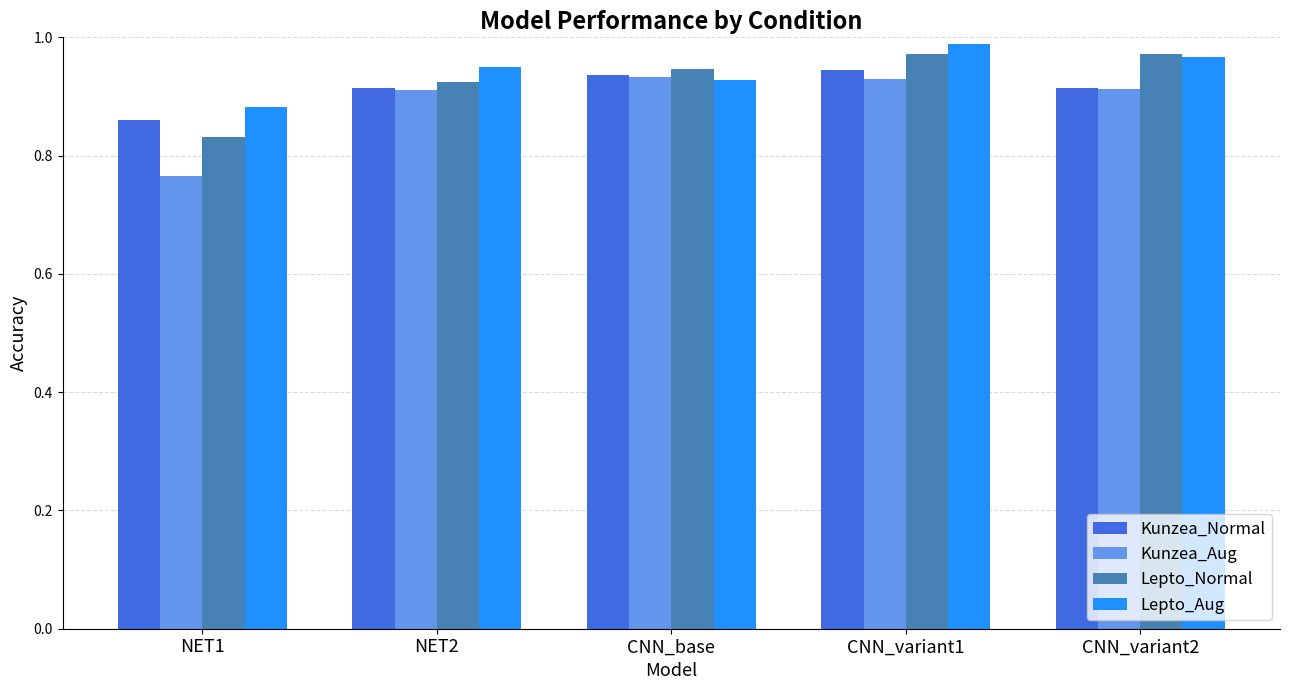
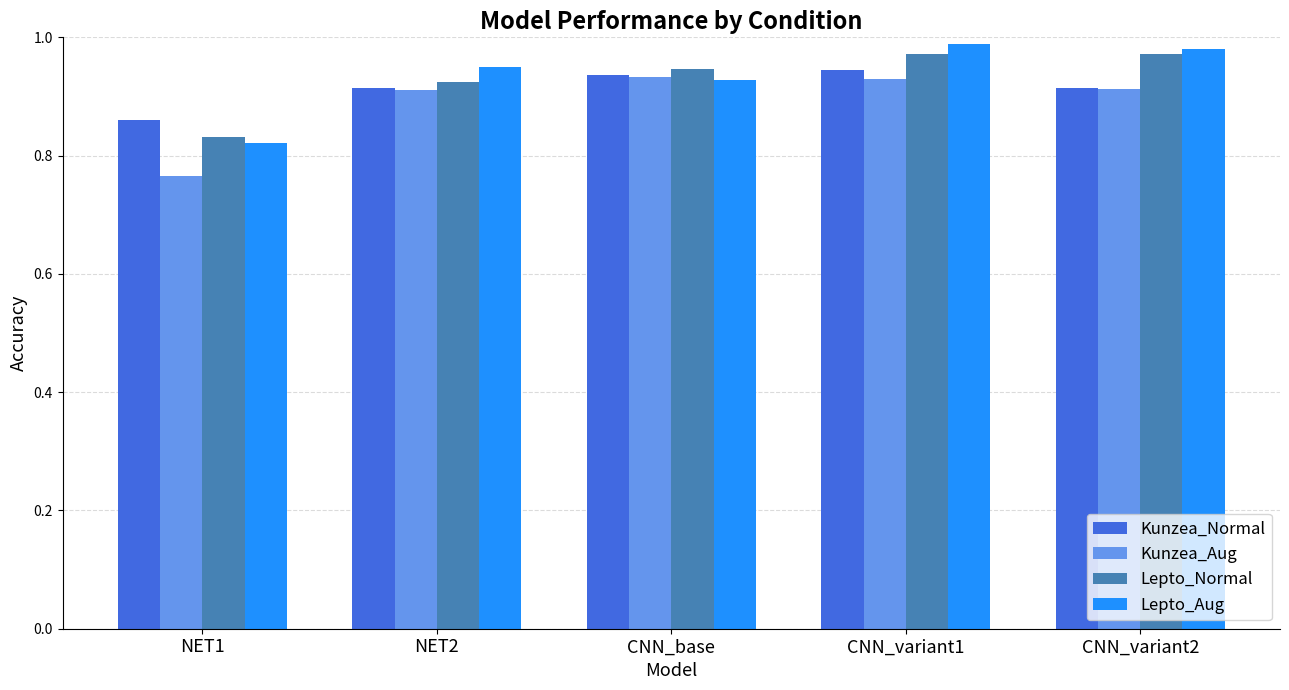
  {
    "Lepto_Aug": {
-     "NET1": 0.88,
+     "NET1": 0.82,
      "NET2": 0.95,
      "CNN_base": 0.93,
      "CNN_variant1": 0.99,
-     "CNN_variant2": 0.97
+     "CNN_variant2": 0.98
    }
  }
